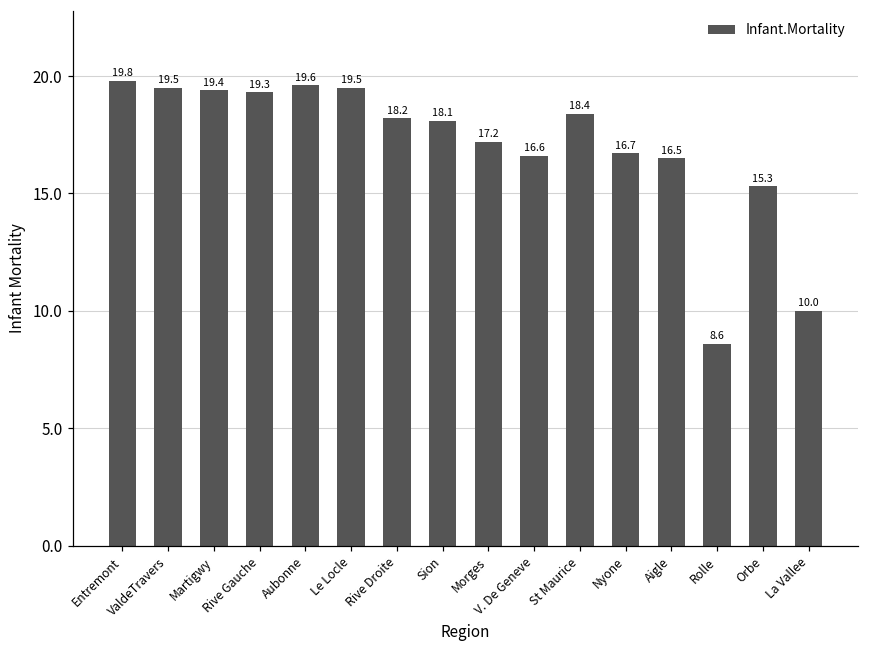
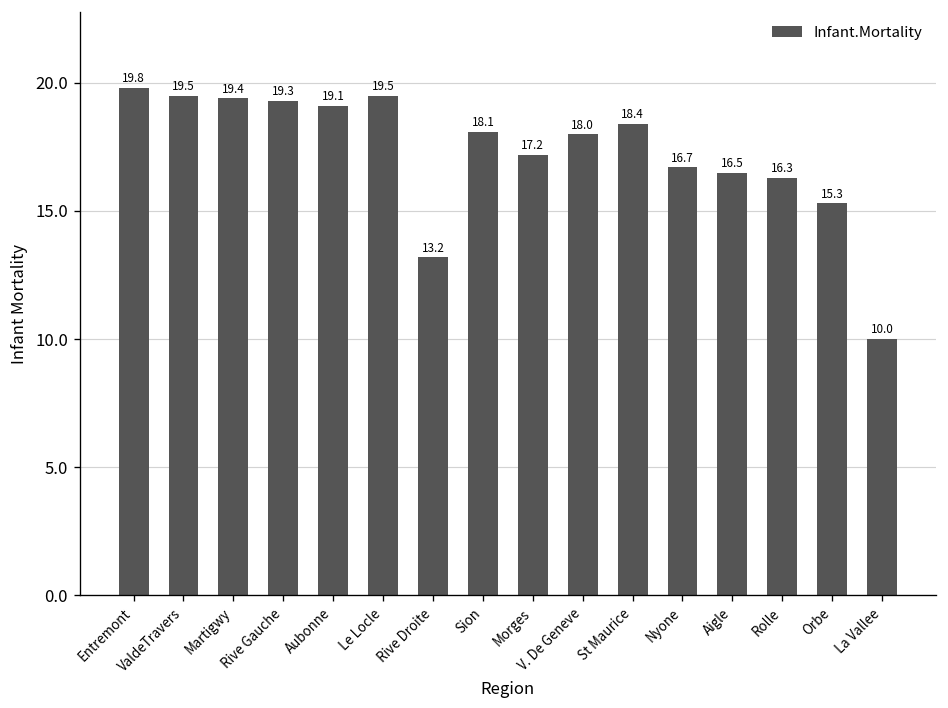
  {
    "Entremont": 19.8,
    "ValdeTravers": 19.5,
    "Martigwy": 19.4,
    "Rive Gauche": 19.3,
-   "Aubonne": 19.6,
+   "Aubonne": 19.1,
    "Le Locle": 19.5,
-   "Rive Droite": 18.2,
+   "Rive Droite": 13.2,
    "Sion": 18.1,
    "Morges": 17.2,
-   "V. De Geneve": 16.6,
+   "V. De Geneve": 18.0,
    "St Maurice": 18.4,
    "Nyone": 16.7,
    "Aigle": 16.5,
-   "Rolle": 8.6,
+   "Rolle": 16.3,
    "Orbe": 15.3,
    "La Vallee": 10.0
  }
